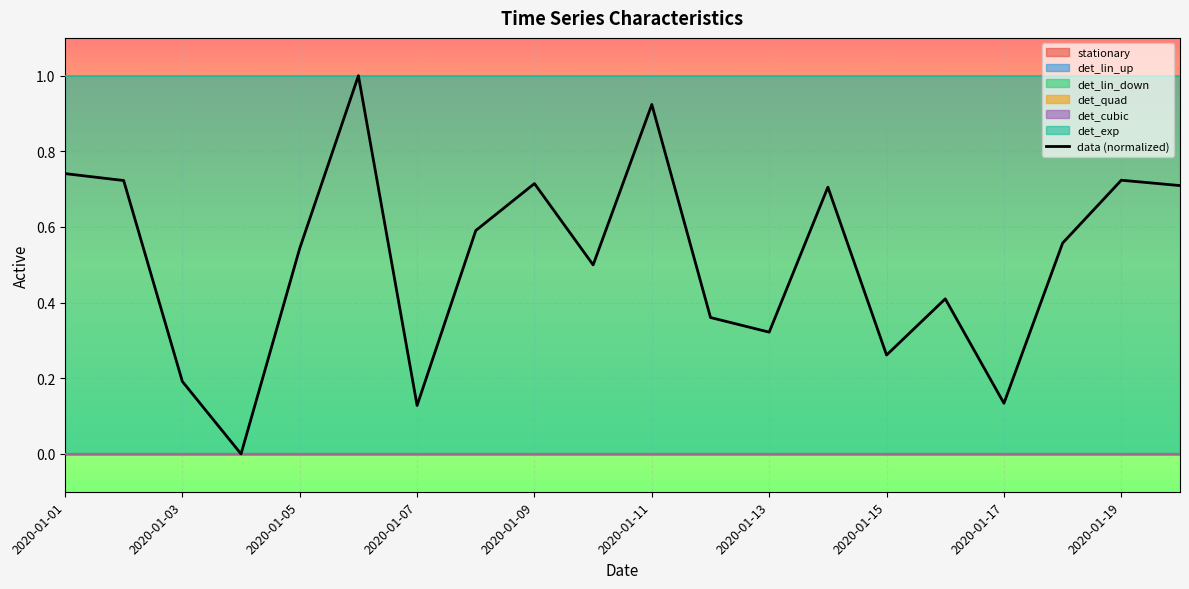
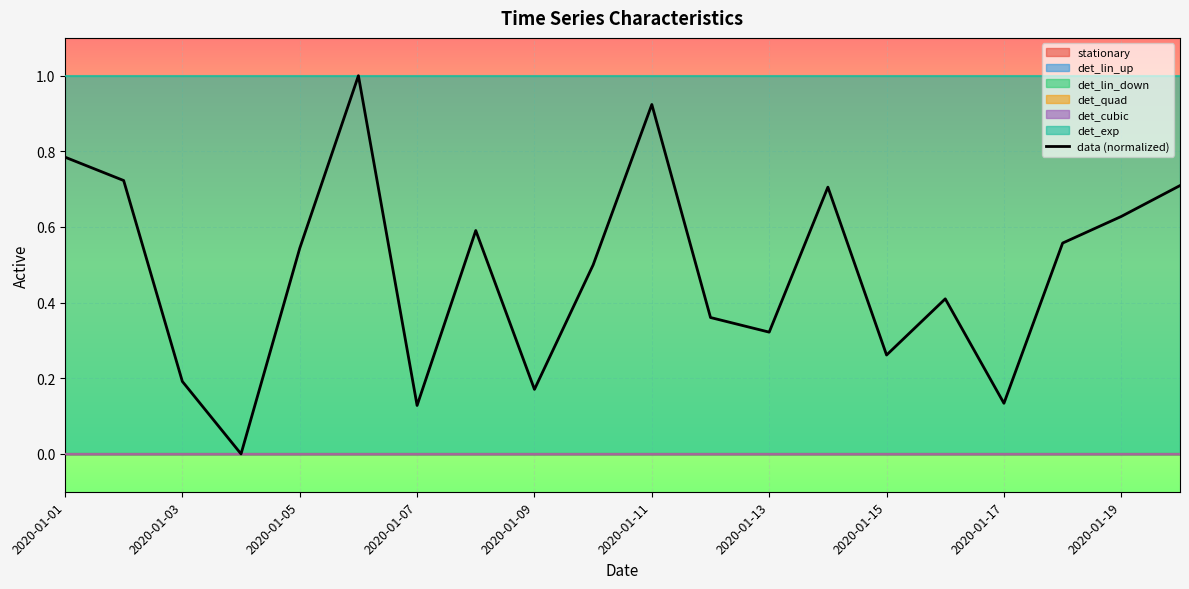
  {
    "det_cubic": {
      "2020-01-01": 0.00,
      "2020-01-03": 0.00,
      "2020-01-05": 0.00,
      "2020-01-07": 0.00,
      "2020-01-09": 0.00,
      "2020-01-11": 0.00,
      "2020-01-13": 0.00,
      "2020-01-15": 0.00,
      "2020-01-17": 0.00,
      "2020-01-19": 0.00
    },
    "det_exp": {
      "2020-01-01": 1.00,
      "2020-01-03": 1.00,
      "2020-01-05": 1.00,
      "2020-01-07": 1.00,
      "2020-01-09": 1.00,
      "2020-01-11": 1.00,
      "2020-01-13": 1.00,
      "2020-01-15": 1.00,
      "2020-01-17": 1.00
    },
    "data (normalized)": {
-     "2020-01-01": 0.74,
+     "2020-01-01": 0.78,
      "2020-01-03": 0.19,
      "2020-01-05": 0.54,
      "2020-01-07": 0.13,
-     "2020-01-09": 0.71,
+     "2020-01-09": 0.17,
      "2020-01-11": 0.92,
      "2020-01-13": 0.32,
      "2020-01-15": 0.26,
      "2020-01-17": 0.13,
-     "2020-01-19": 0.72
+     "2020-01-19": 0.63
    }
  }
